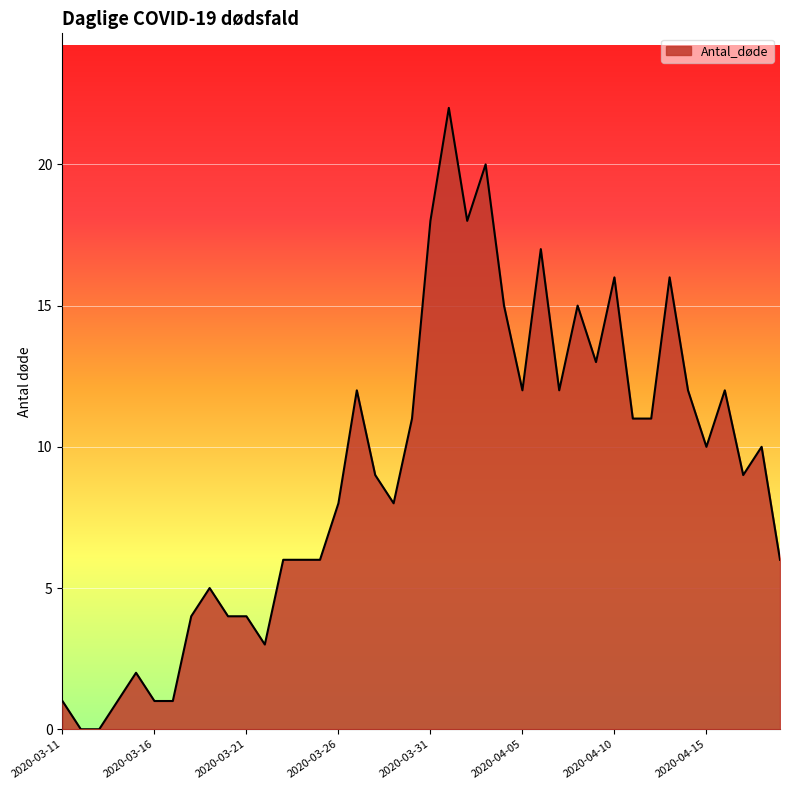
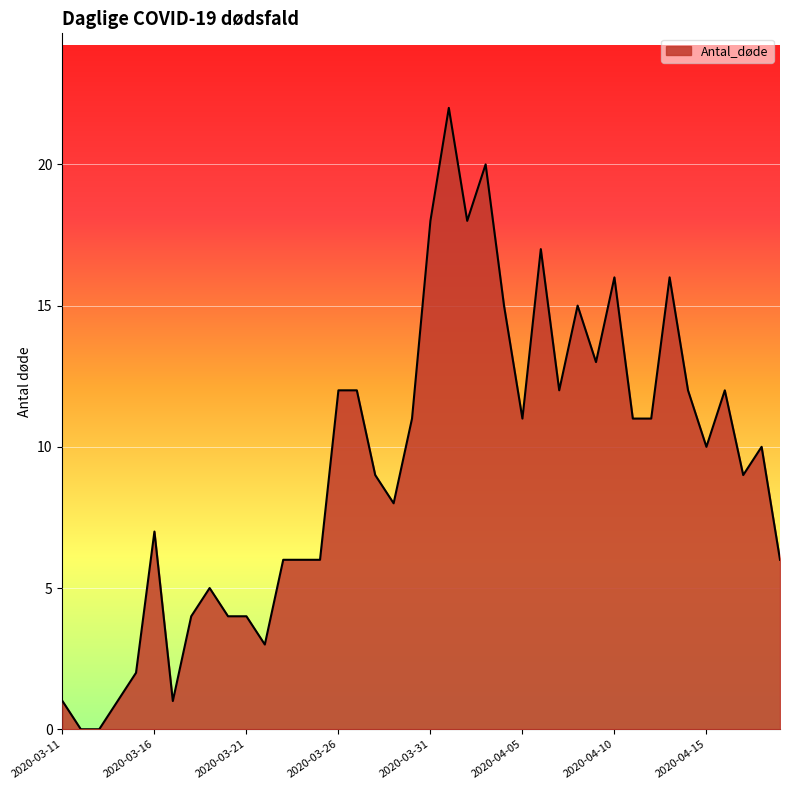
  {
    "2020-03-11": 1,
-   "2020-03-16": 1,
+   "2020-03-16": 7,
    "2020-03-21": 4,
-   "2020-03-26": 8,
+   "2020-03-26": 12,
    "2020-03-31": 18,
-   "2020-04-05": 12,
+   "2020-04-05": 11,
    "2020-04-10": 16,
    "2020-04-15": 10
  }
